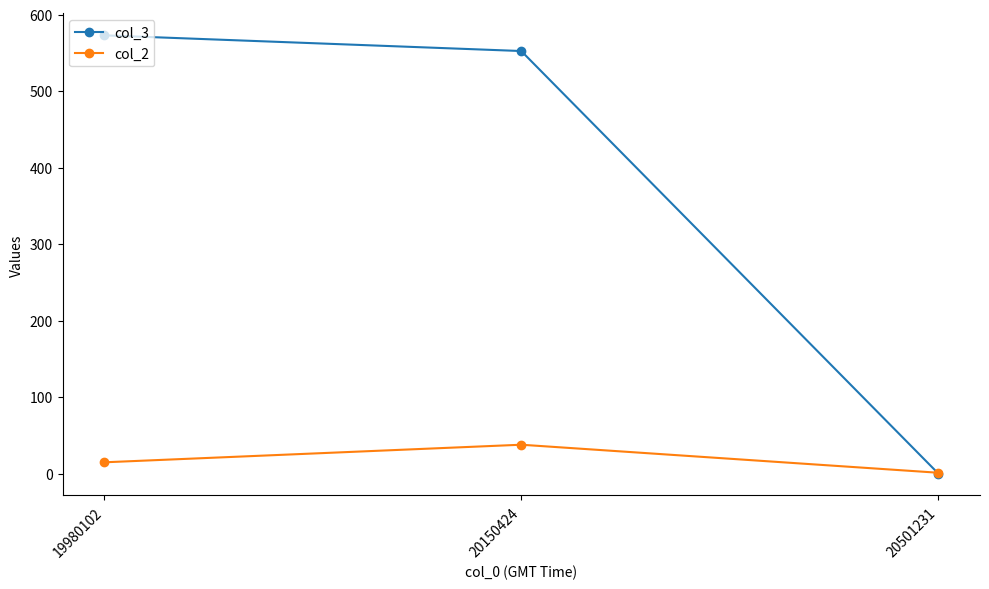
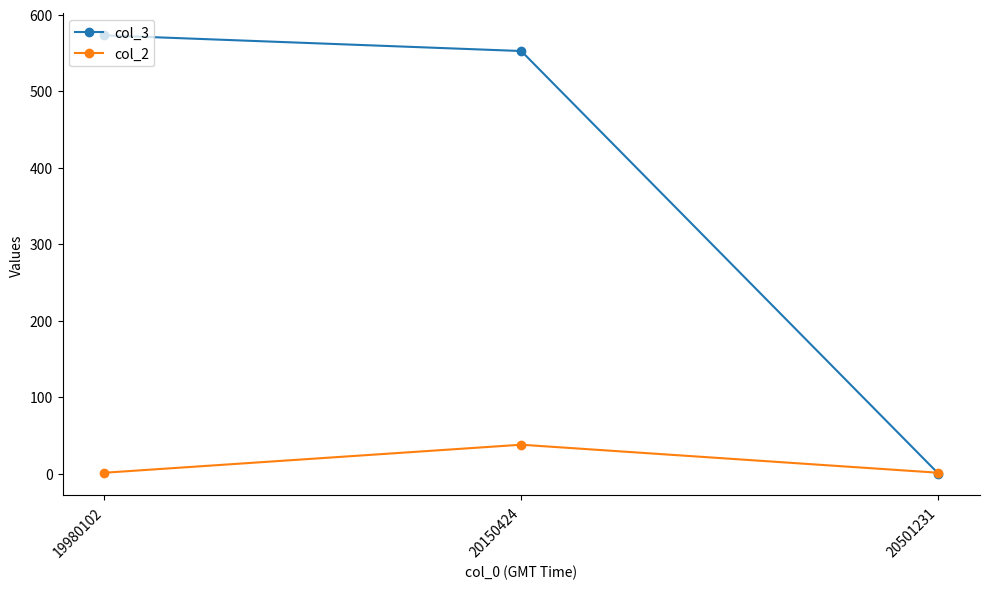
  {
    "col_3": {
      "20150424": 550
    },
    "col_2": {
-     "19980102": 10,
+     "19980102": 0,
      "20150424": 40
    }
  }
